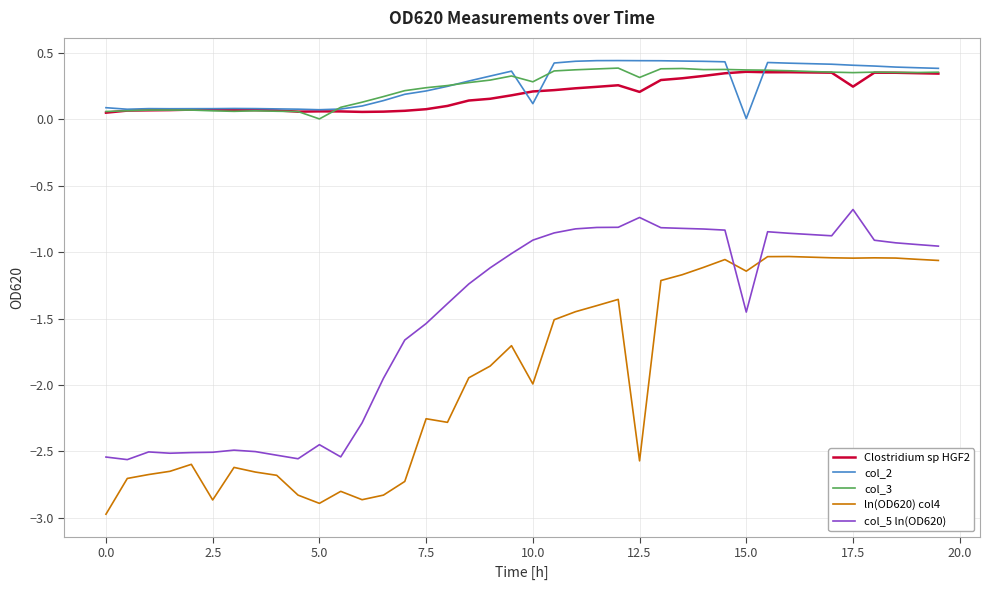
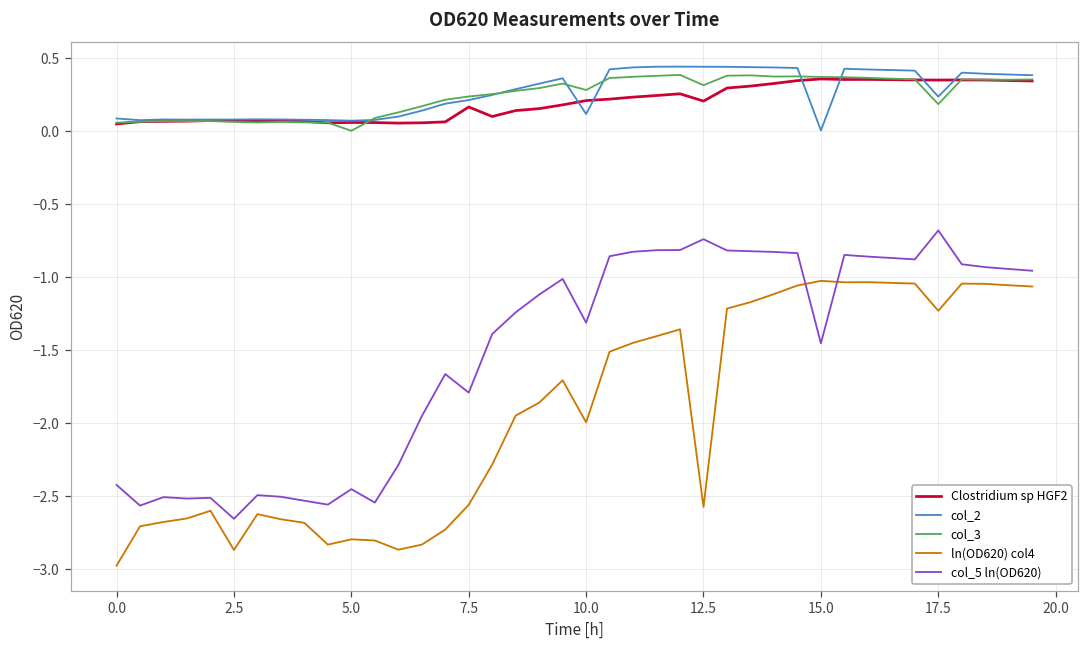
  {
    "Clostridium sp HGF2": {
-     "7.5": 0.08,
+     "7.5": 0.17,
      "10.0": 0.21,
      "12.5": 0.21,
-     "17.5": 0.25
+     "17.5": 0.35
    },
    "col_2": {
      "0.0": 0.09,
      "7.5": 0.21,
      "10.0": 0.12,
      "12.5": 0.44,
      "15.0": 0.01,
-     "17.5": 0.41
+     "17.5": 0.24
    },
    "col_3": {
      "5.0": 0.00,
      "7.5": 0.24,
      "10.0": 0.28,
      "12.5": 0.32,
-     "17.5": 0.35
+     "17.5": 0.19
    },
    "ln(OD620) col4": {
      "0.0": -2.97,
      "2.5": -2.87,
-     "5.0": -2.89,
-     "7.5": -2.25,
+     "5.0": -2.79,
+     "7.5": -2.56,
      "10.0": -1.99,
      "12.5": -2.57,
-     "15.0": -1.14,
-     "17.5": -1.04
+     "15.0": -1.02,
+     "17.5": -1.23
    },
    "col_5 ln(OD620)": {
-     "0.0": -2.54,
-     "2.5": -2.51,
+     "0.0": -2.42,
+     "2.5": -2.65,
      "5.0": -2.45,
-     "7.5": -1.54,
-     "10.0": -0.91,
+     "7.5": -1.79,
+     "10.0": -1.31,
      "12.5": -0.74,
      "15.0": -1.45,
      "17.5": -0.68
    }
  }
